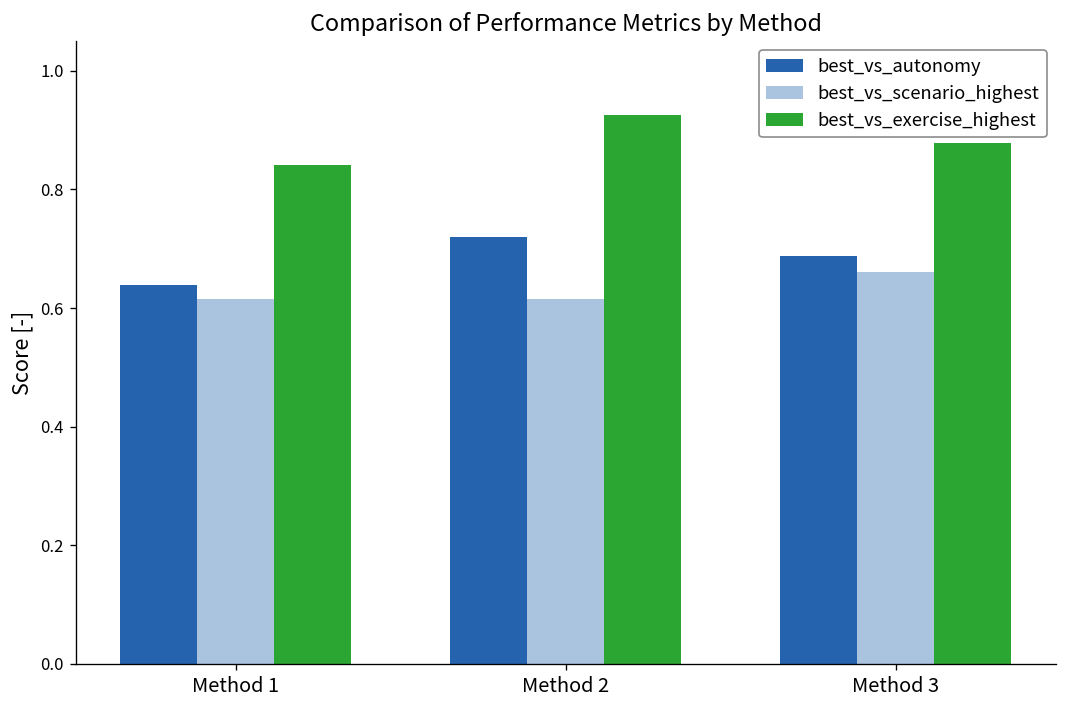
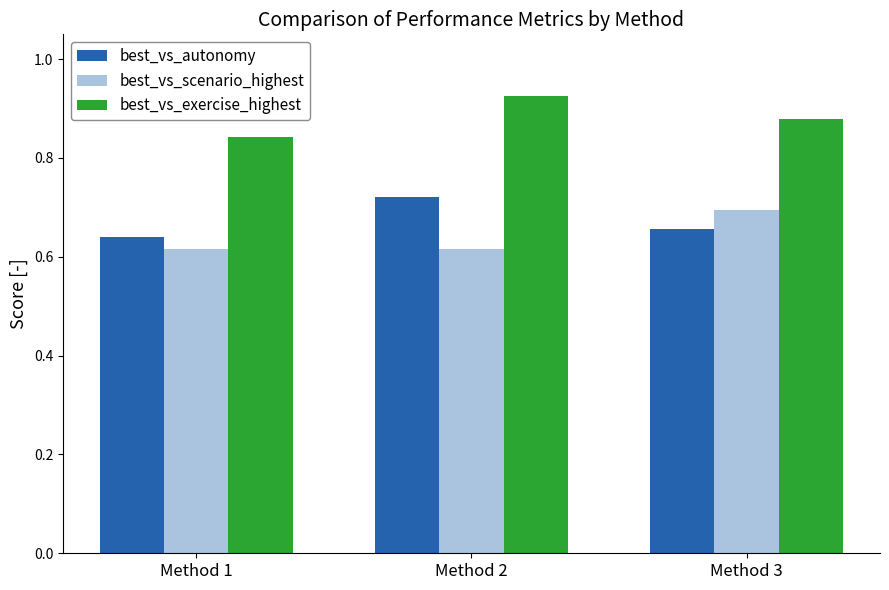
  {
    "best_vs_autonomy": {
      "Method 1": 0.64,
      "Method 2": 0.72,
-     "Method 3": 0.69
+     "Method 3": 0.66
    },
    "best_vs_scenario_highest": {
      "Method 1": 0.61,
      "Method 2": 0.62,
-     "Method 3": 0.66
+     "Method 3": 0.69
    },
    "best_vs_exercise_highest": {
      "Method 1": 0.84,
      "Method 2": 0.93,
      "Method 3": 0.88
    }
  }
